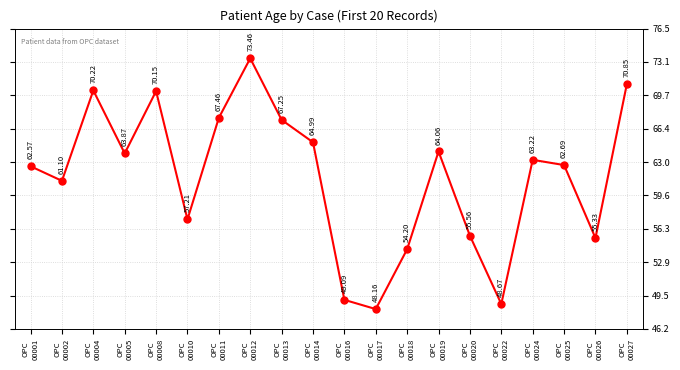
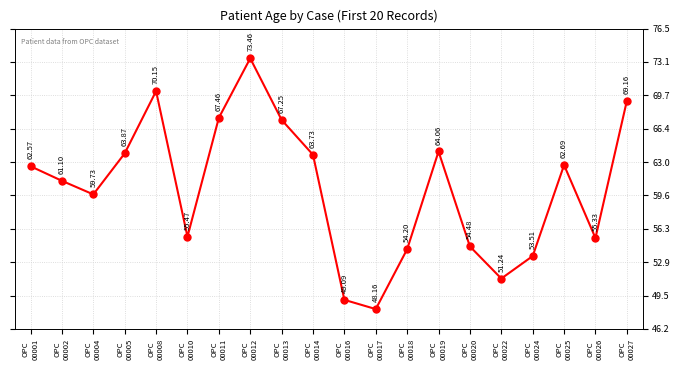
  {
    "OPC 00001": 62.57,
    "OPC 00002": 61.10,
-   "OPC 00004": 70.22,
+   "OPC 00004": 59.73,
    "OPC 00005": 63.87,
    "OPC 00008": 70.15,
-   "OPC 00010": 57.21,
+   "OPC 00010": 55.47,
    "OPC 00011": 67.46,
    "OPC 00012": 73.46,
    "OPC 00013": 67.25,
-   "OPC 00014": 64.99,
+   "OPC 00014": 63.73,
    "OPC 00016": 49.09,
    "OPC 00017": 48.16,
    "OPC 00018": 54.20,
    "OPC 00019": 64.06,
-   "OPC 00020": 55.56,
-   "OPC 00022": 48.67,
-   "OPC 00024": 63.22,
+   "OPC 00020": 54.48,
+   "OPC 00022": 51.24,
+   "OPC 00024": 53.51,
    "OPC 00025": 62.69,
    "OPC 00026": 55.33,
-   "OPC 00027": 70.85
+   "OPC 00027": 69.16
  }
